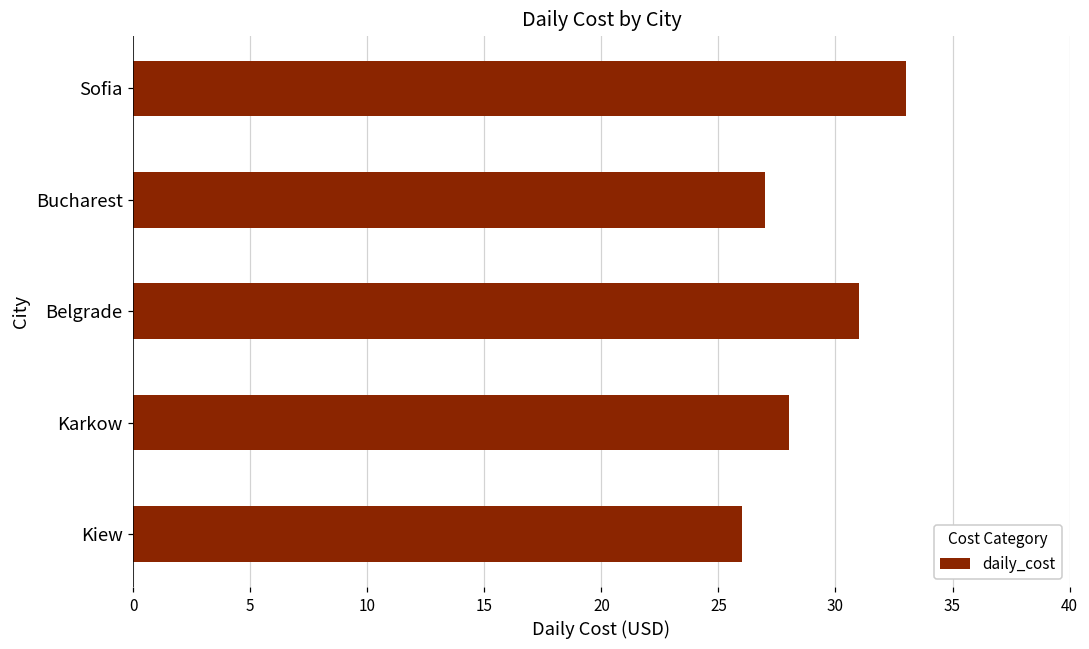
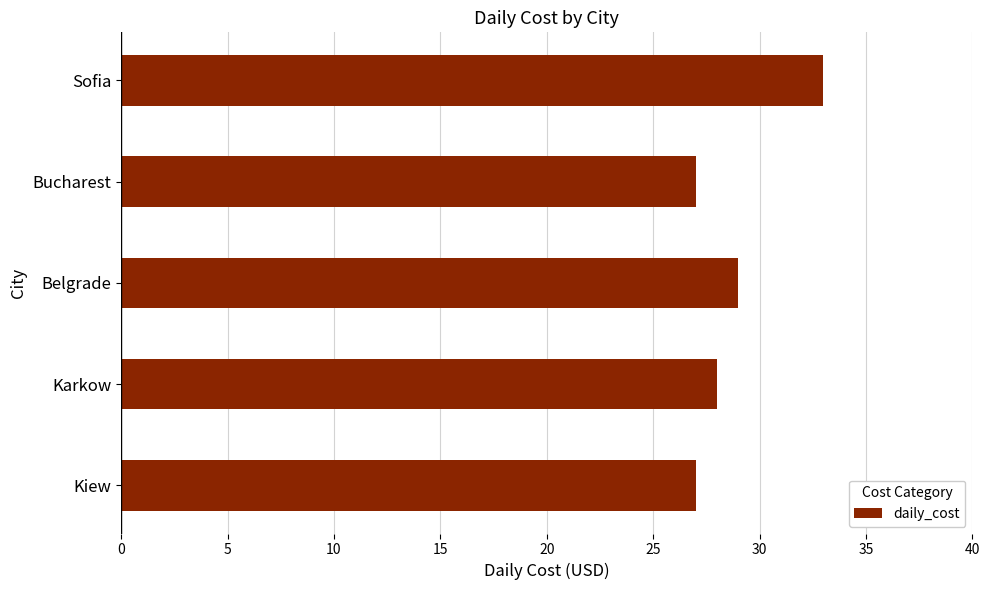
  {
    "Sofia": 33,
    "Bucharest": 27,
-   "Belgrade": 31,
+   "Belgrade": 29,
    "Karkow": 28,
-   "Kiew": 26
+   "Kiew": 27
  }
